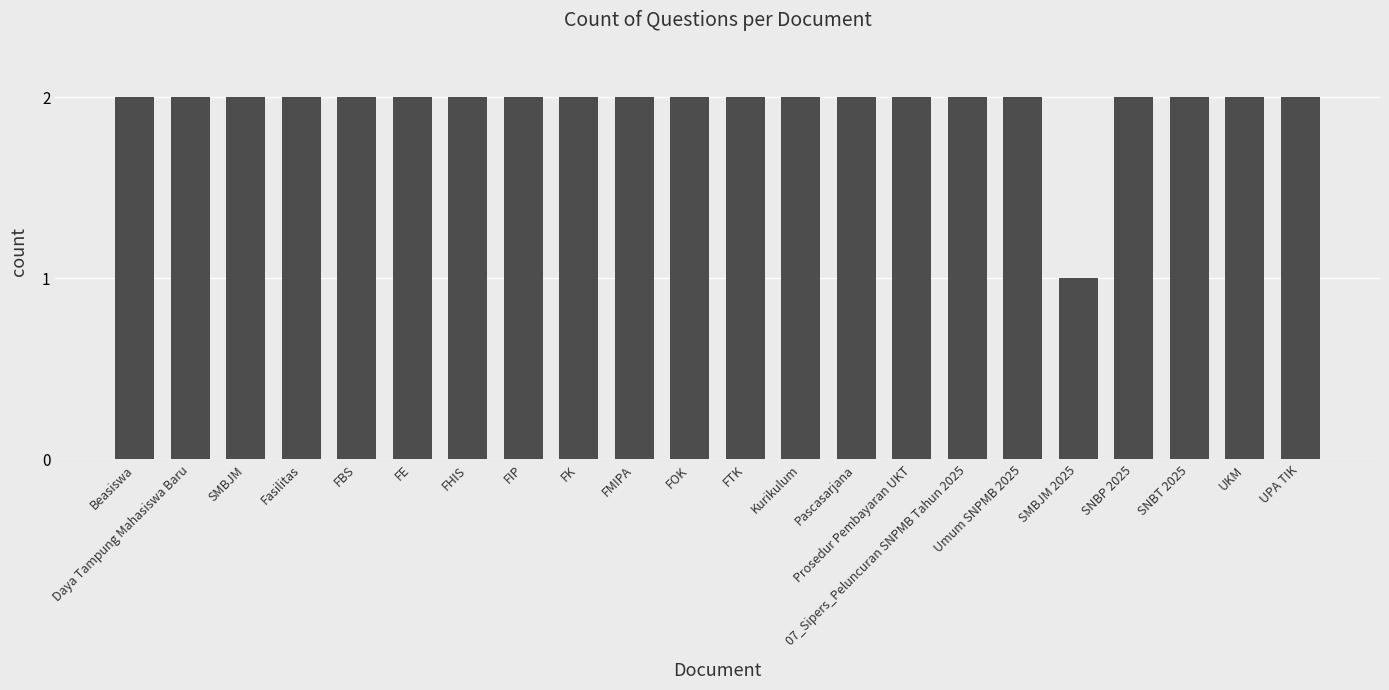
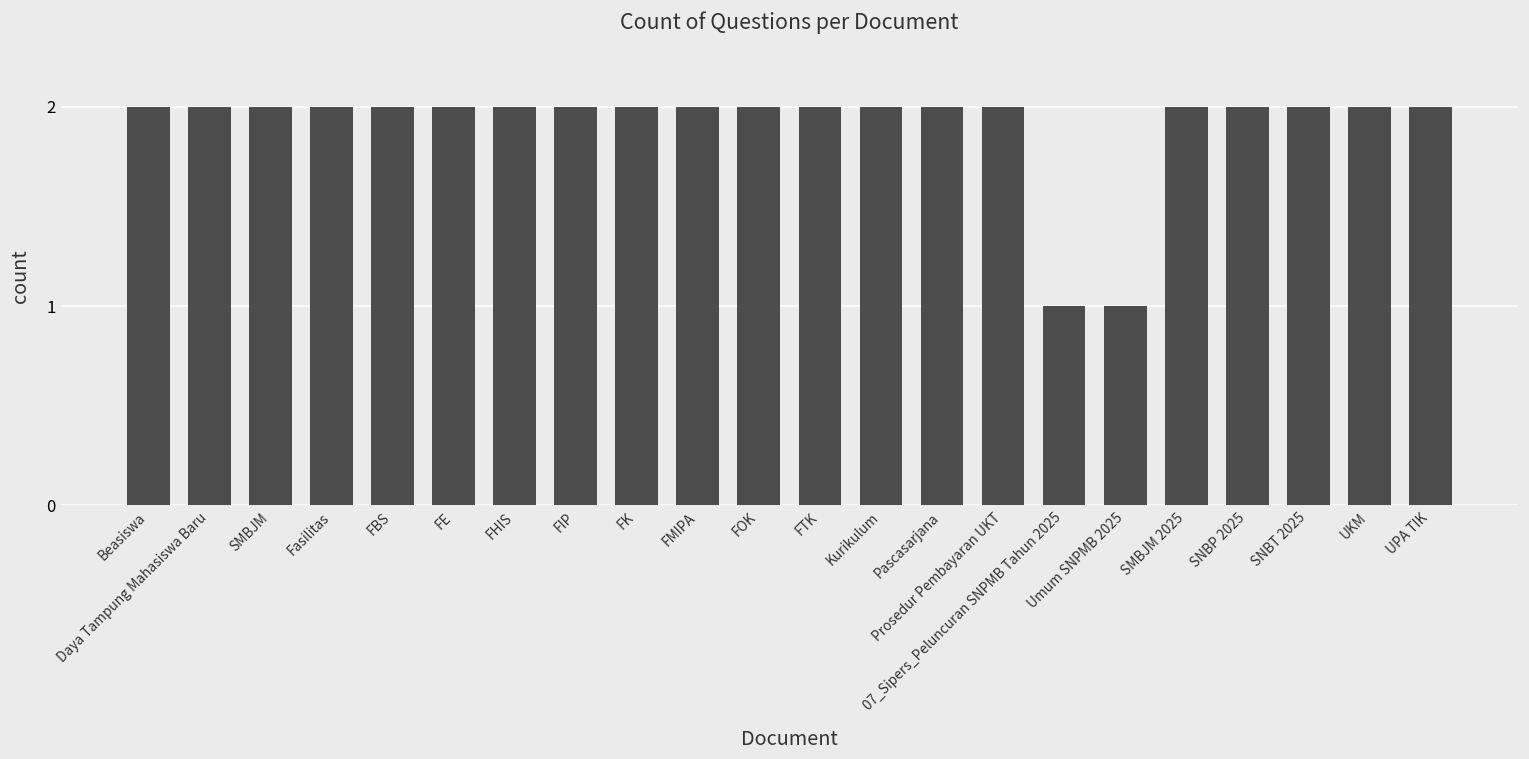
  {
    "Beasiswa": 2,
    "Daya Tampung Mahasiswa Baru": 2,
    "SMBJM": 2,
    "Fasilitas": 2,
    "FBS": 2,
    "FE": 2,
    "FHIS": 2,
    "FIP": 2,
    "FK": 2,
    "FMIPA": 2,
    "FOK": 2,
    "FTK": 2,
    "Kurikulum": 2,
    "Pascasarjana": 2,
    "Prosedur Pembayaran UKT": 2,
-   "07_Sipers_Peluncuran SNPMB Tahun 2025": 2,
-   "Umum SNPMB 2025": 2,
-   "SMBJM 2025": 1,
+   "07_Sipers_Peluncuran SNPMB Tahun 2025": 1,
+   "Umum SNPMB 2025": 1,
+   "SMBJM 2025": 2,
    "SNBP 2025": 2,
    "SNBT 2025": 2,
    "UKM": 2,
    "UPA TIK": 2
  }
